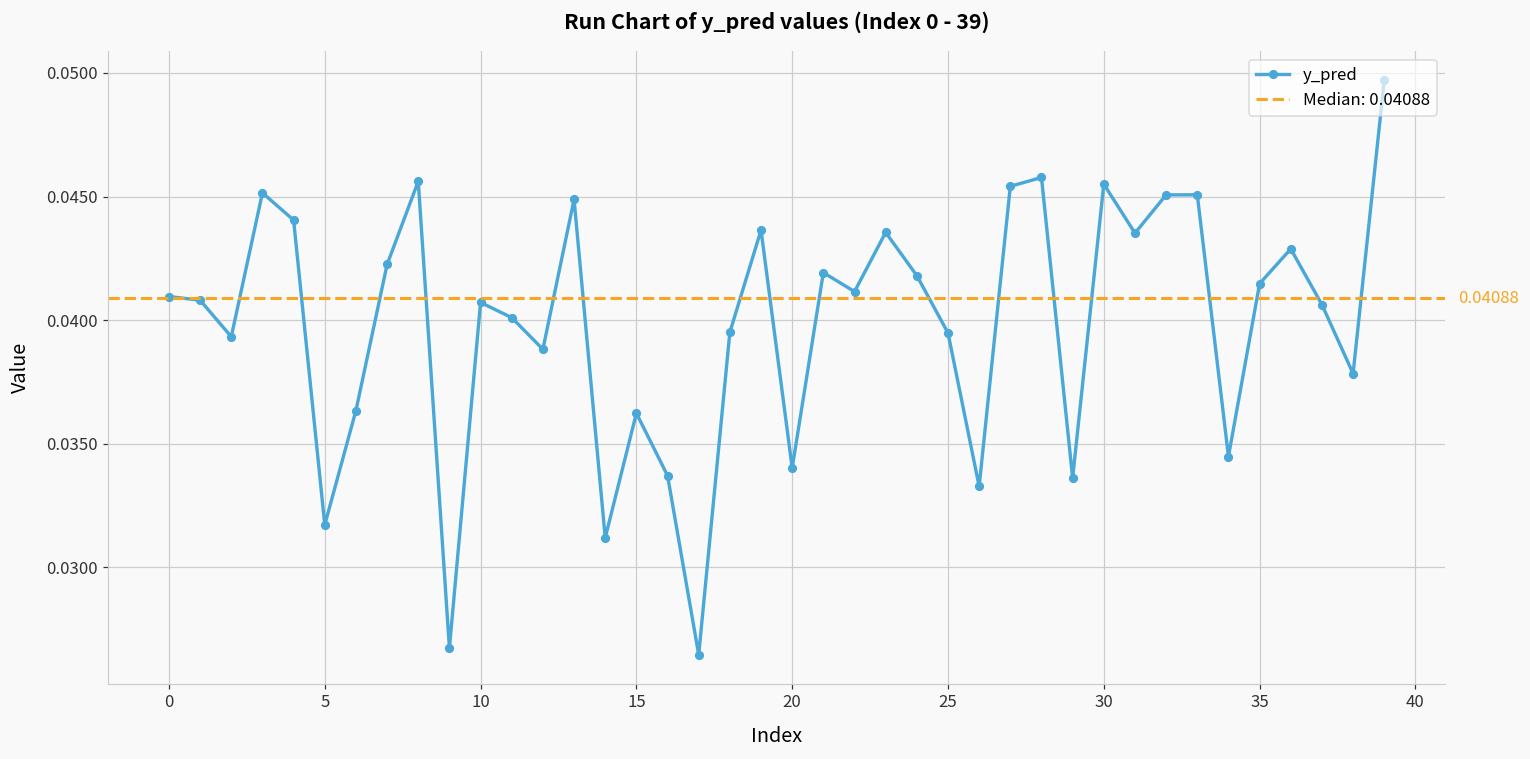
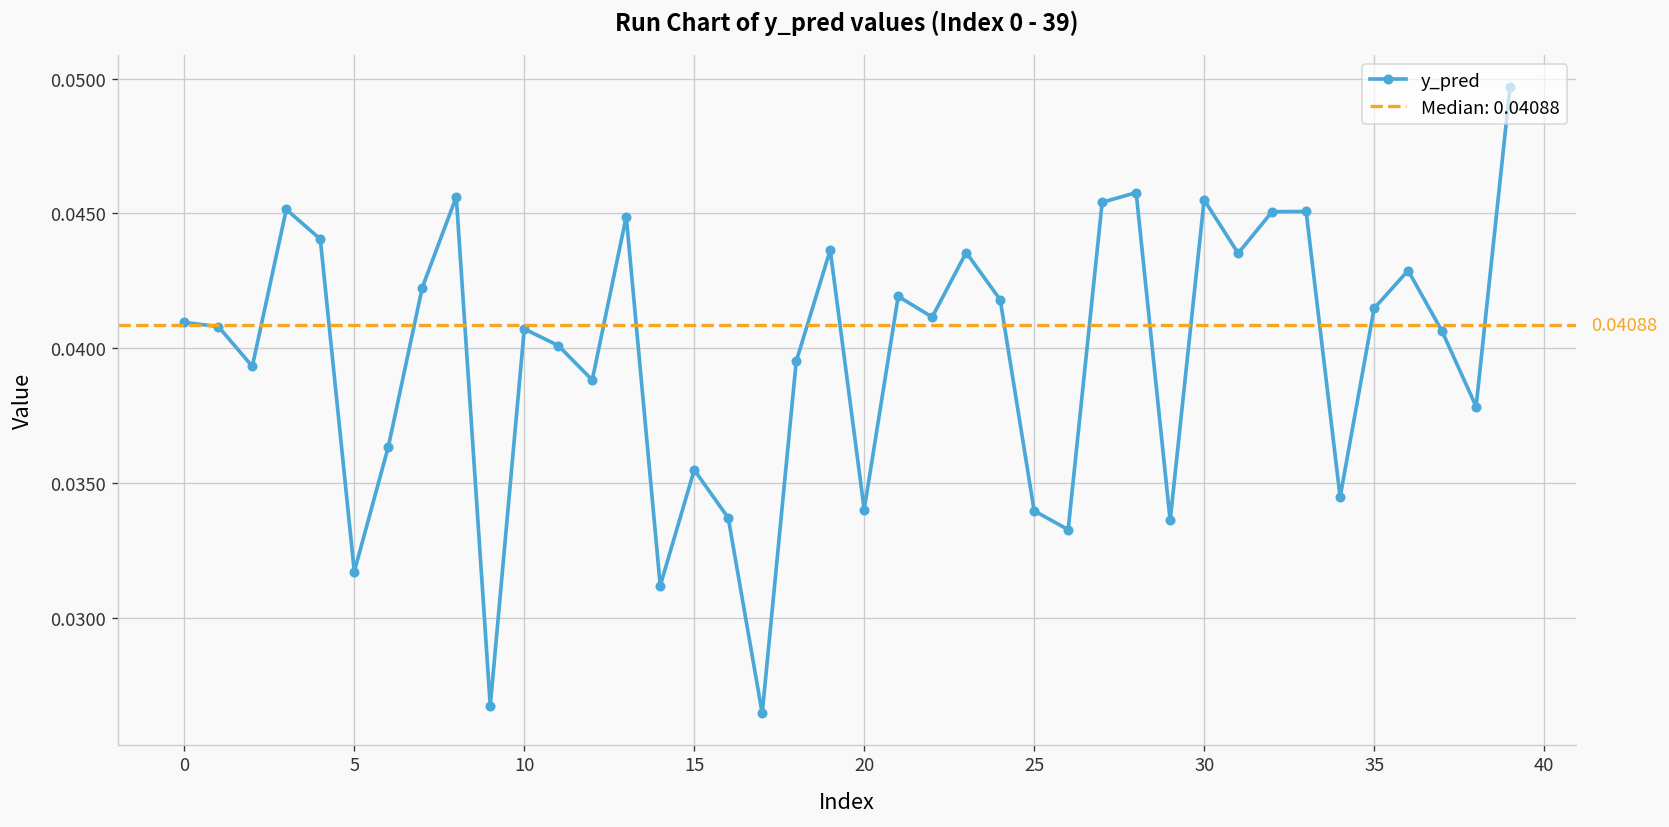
  {
    "0": 0.0410,
    "5": 0.0317,
    "10": 0.0407,
-   "15": 0.0362,
+   "15": 0.0355,
    "20": 0.0340,
-   "25": 0.0395,
+   "25": 0.0340,
    "30": 0.0455,
    "35": 0.0415
  }
